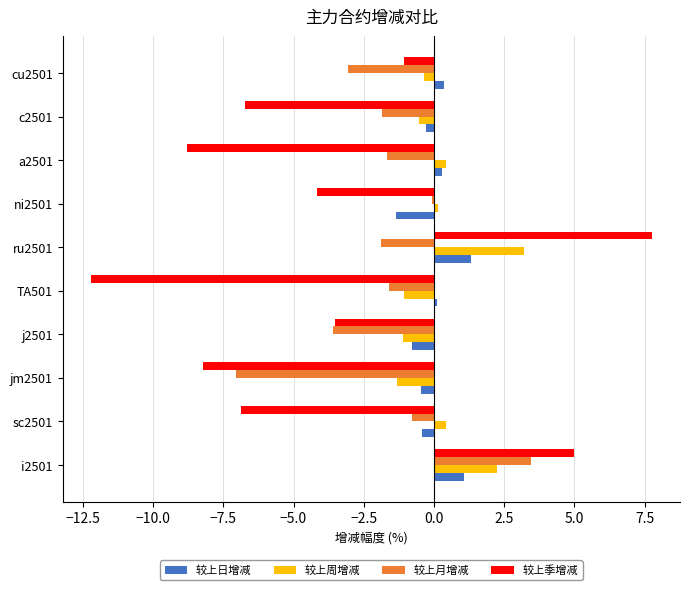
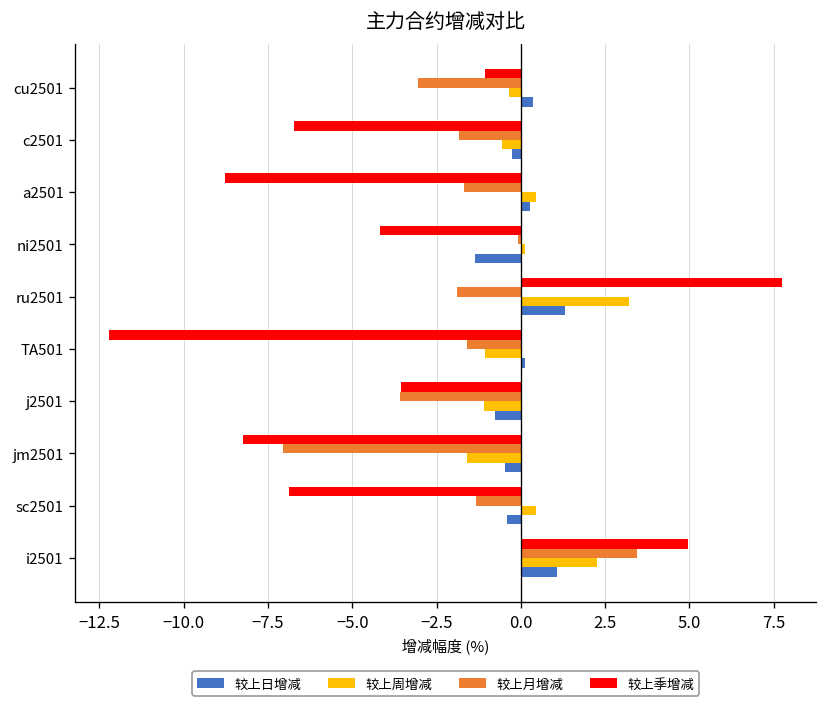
  {
    "较上日增减": {
      "cu2501": 0.4,
      "c2501": -0.3,
      "a2501": 0.3,
      "ni2501": -1.4,
      "ru2501": 1.3,
      "TA501": 0.1,
      "j2501": -0.8,
      "jm2501": -0.5,
      "sc2501": -0.4,
      "i2501": 1.1
    },
    "较上周增减": {
      "cu2501": -0.4,
      "c2501": -0.6,
      "a2501": 0.4,
      "ni2501": 0.1,
      "ru2501": 3.2,
      "TA501": -1.1,
      "j2501": -1.1,
-     "jm2501": -1.3,
+     "jm2501": -1.6,
      "sc2501": 0.4,
      "i2501": 2.3
    },
    "较上月增减": {
      "cu2501": -3.1,
      "c2501": -1.8,
      "a2501": -1.7,
      "ru2501": -1.9,
      "TA501": -1.6,
      "j2501": -3.6,
      "jm2501": -7.1,
-     "sc2501": -0.8,
+     "sc2501": -1.3,
      "i2501": 3.5
    },
    "较上季增减": {
      "cu2501": -1.1,
      "c2501": -6.7,
      "a2501": -8.8,
      "ni2501": -4.2,
      "ru2501": 7.8,
      "TA501": -12.2,
      "j2501": -3.5,
      "jm2501": -8.2,
      "sc2501": -6.9,
      "i2501": 5.0
    }
  }
